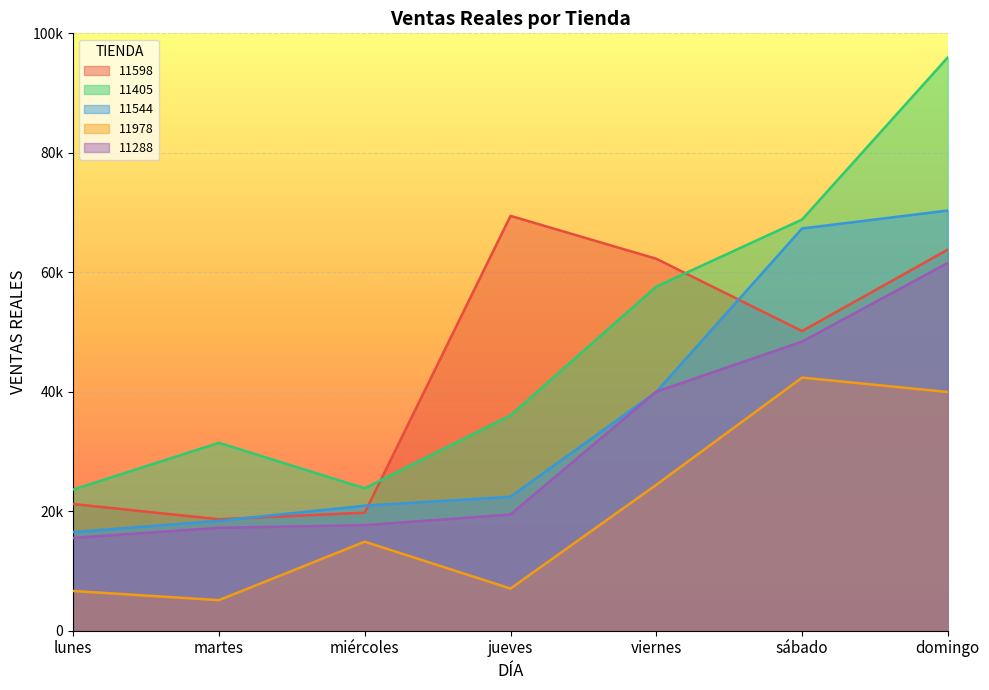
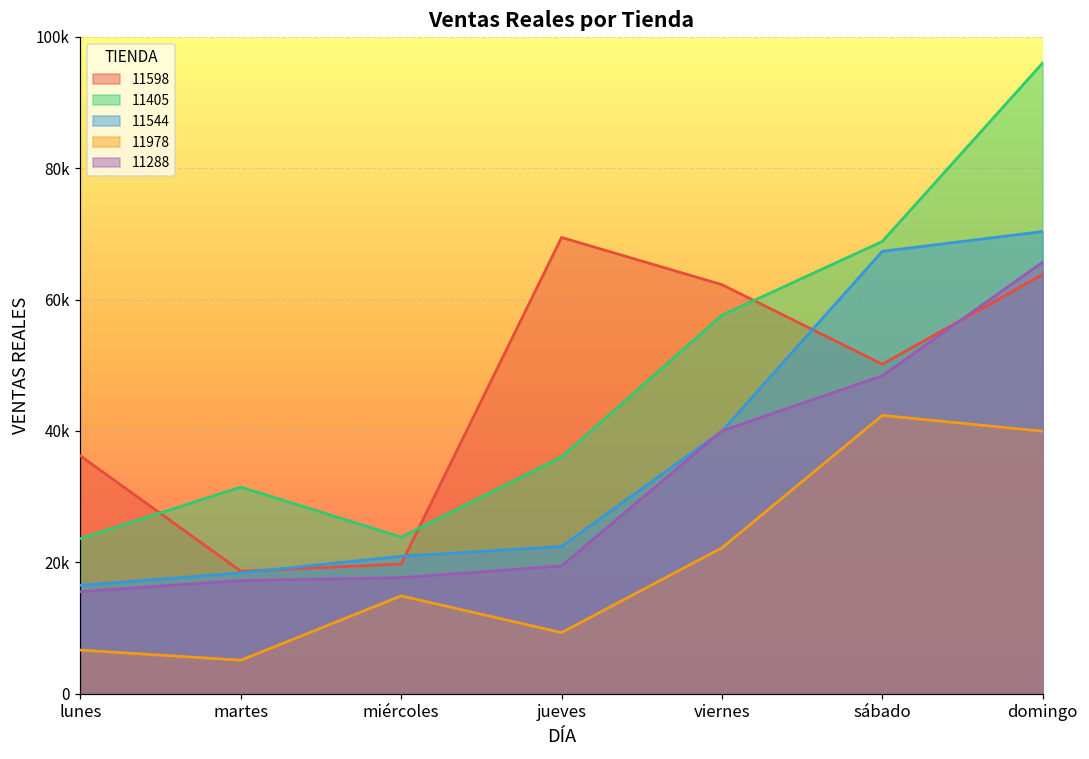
  {
    "11598": {
-     "lunes": 21000,
+     "lunes": 36000,
      "miércoles": 20000,
      "jueves": 69000,
      "viernes": 62000,
      "sábado": 50000,
      "domingo": 64000
    },
    "11405": {
      "lunes": 24000,
      "martes": 31000,
      "miércoles": 24000,
      "jueves": 36000,
      "viernes": 58000,
      "sábado": 69000,
      "domingo": 96000
    },
    "11544": {
      "lunes": 17000,
      "miércoles": 21000,
      "jueves": 22000,
      "sábado": 67000,
      "domingo": 70000
    },
    "11978": {
      "lunes": 7000,
      "martes": 5000,
      "miércoles": 15000,
-     "jueves": 7000,
-     "viernes": 24000,
+     "jueves": 9000,
+     "viernes": 22000,
      "sábado": 42000,
      "domingo": 40000
    },
    "11288": {
      "lunes": 16000,
      "martes": 17000,
      "miércoles": 18000,
      "jueves": 19000,
      "sábado": 48000,
-     "domingo": 62000
+     "domingo": 66000
    }
  }
